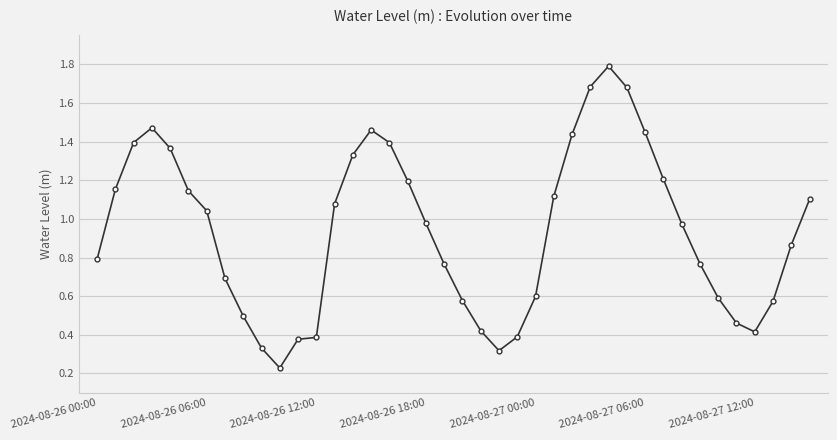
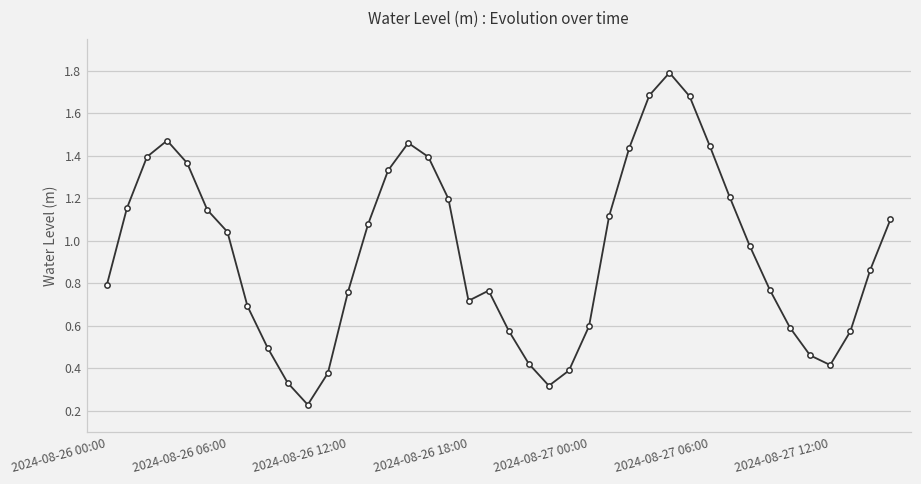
  {
    "2024-08-26 00:00": 0.79,
    "2024-08-26 06:00": 1.04,
-   "2024-08-26 12:00": 0.39,
-   "2024-08-26 18:00": 0.98,
+   "2024-08-26 12:00": 0.76,
+   "2024-08-26 18:00": 0.72,
    "2024-08-27 00:00": 0.60,
    "2024-08-27 06:00": 1.45,
    "2024-08-27 12:00": 0.42
  }
